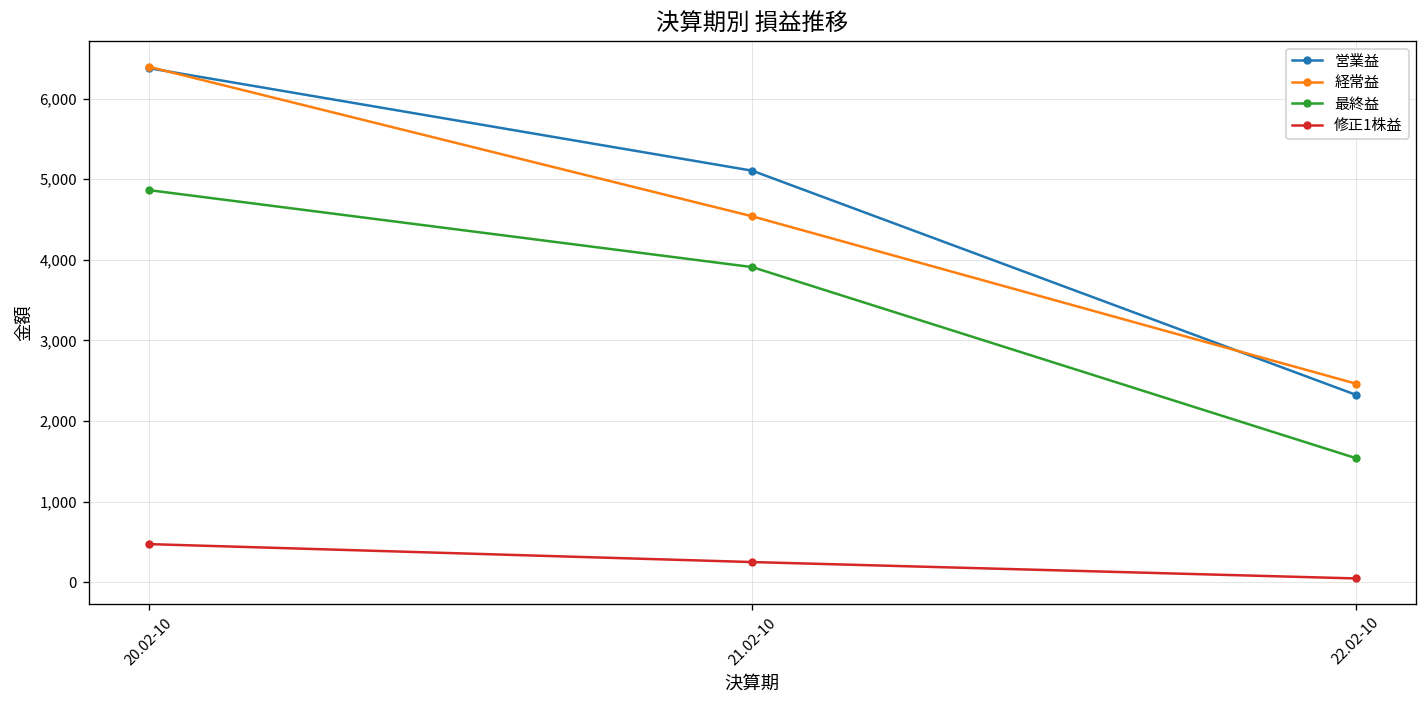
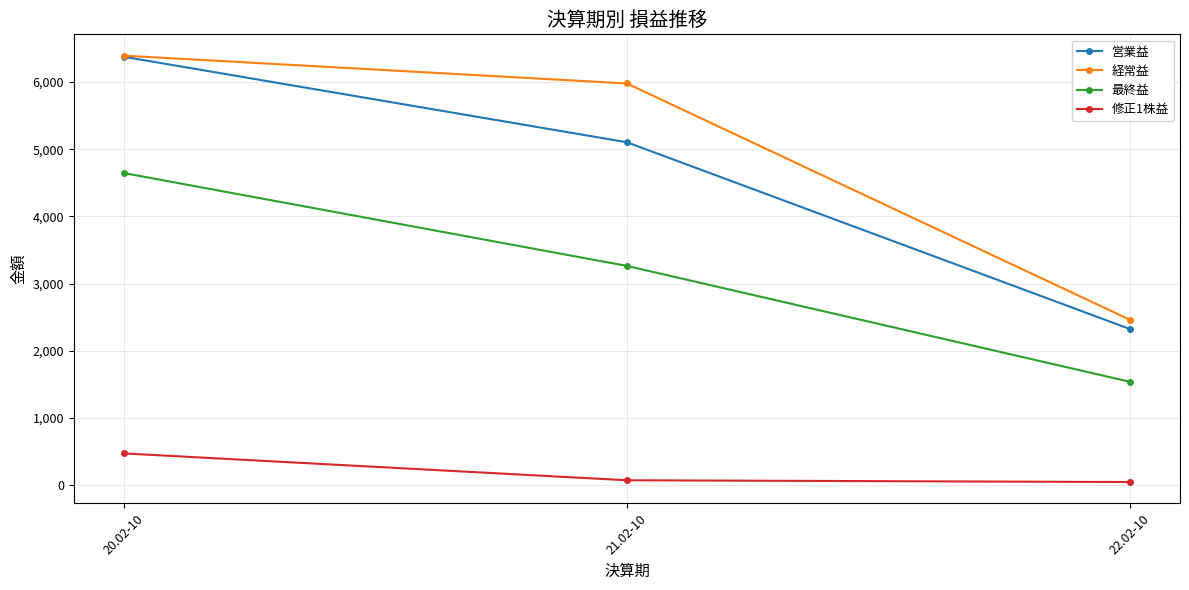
  {
    "営業益": {
      "21.02-10": "5,100",
      "22.02-10": "2,300"
    },
    "経常益": {
-     "21.02-10": "4,500",
+     "21.02-10": "6,000",
      "22.02-10": "2,500"
    },
    "最終益": {
-     "20.02-10": "4,900",
-     "21.02-10": "3,900",
+     "20.02-10": "4,600",
+     "21.02-10": "3,300",
      "22.02-10": "1,500"
    },
    "修正1株益": {
      "20.02-10": "500",
-     "21.02-10": "300",
+     "21.02-10": "100",
      "22.02-10": "0"
    }
  }
